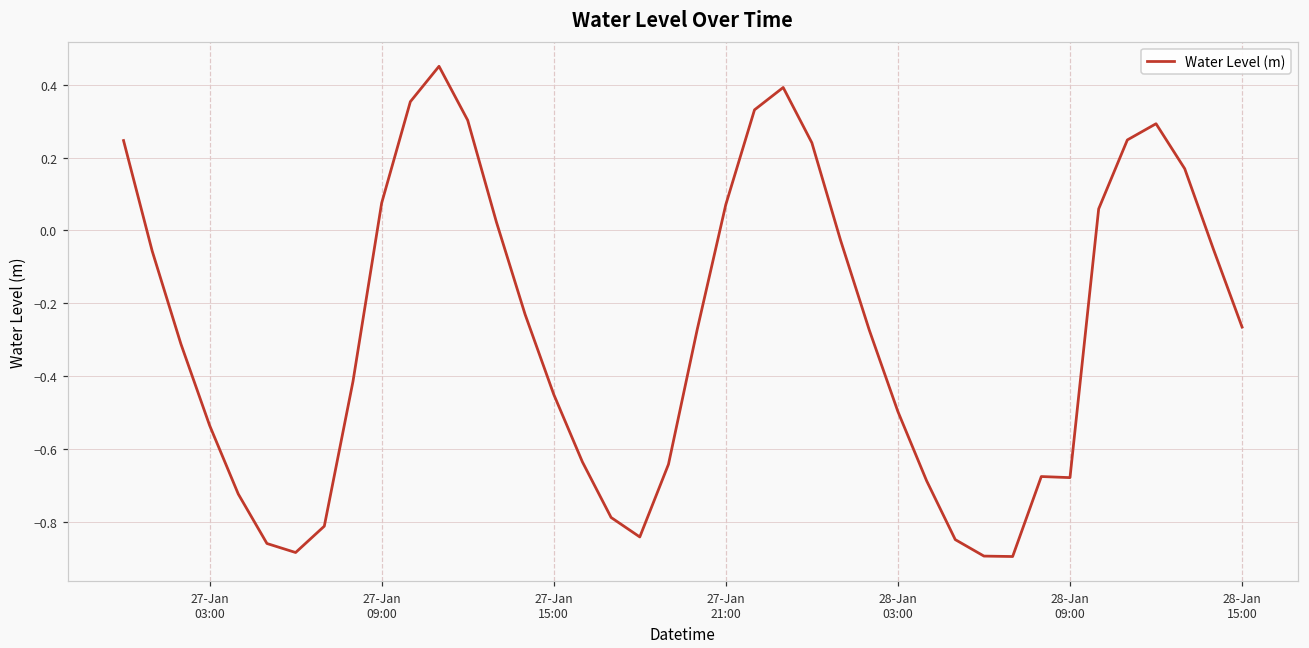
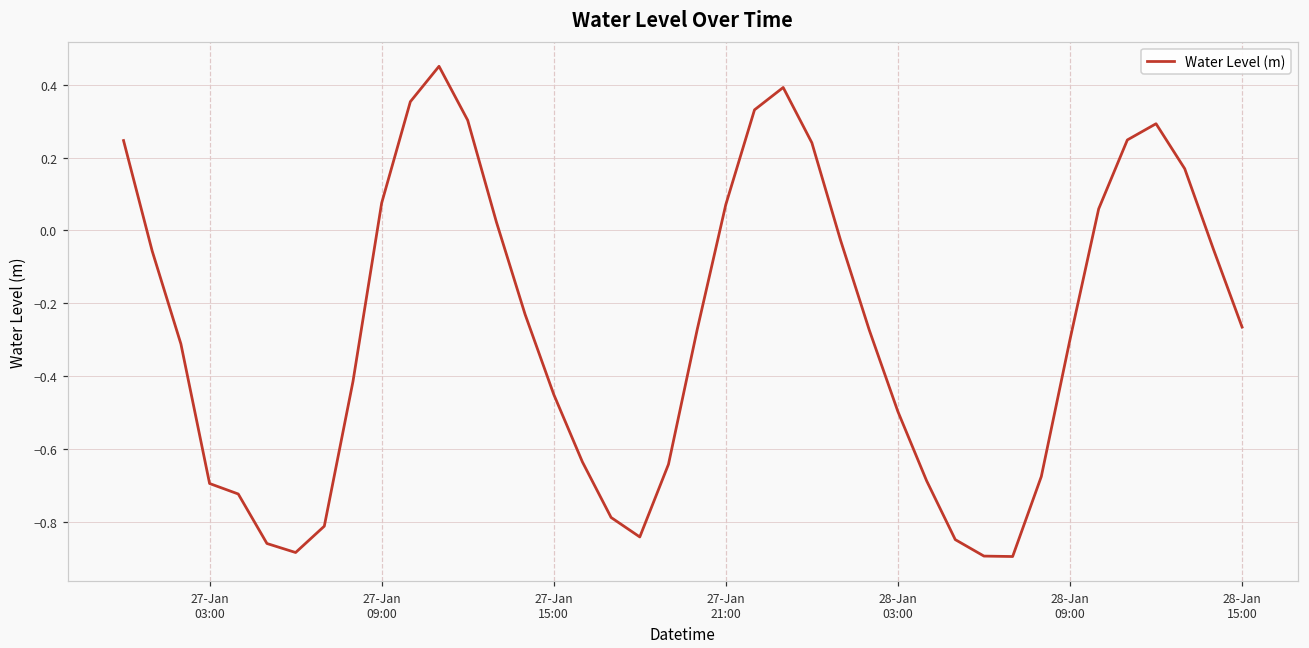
  {
-   "27-Jan 03:00": -0.53,
+   "27-Jan 03:00": -0.69,
    "27-Jan 09:00": 0.08,
    "27-Jan 15:00": -0.45,
    "27-Jan 21:00": 0.07,
    "28-Jan 03:00": -0.50,
-   "28-Jan 09:00": -0.68,
+   "28-Jan 09:00": -0.30,
    "28-Jan 15:00": -0.26
  }
